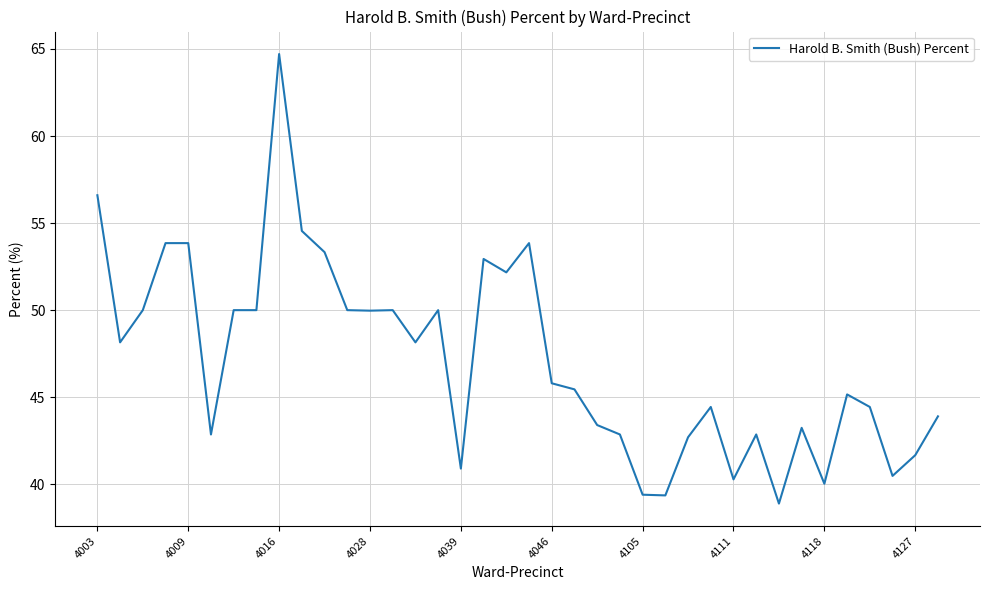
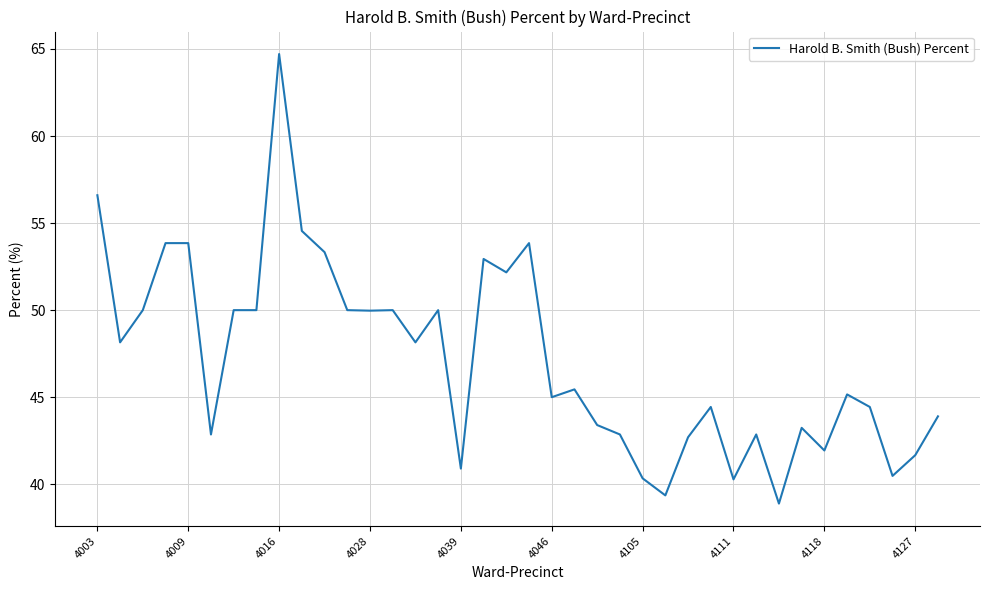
  {
    "4003": 56.6,
    "4009": 53.9,
    "4016": 64.7,
    "4028": 50.0,
    "4039": 40.9,
-   "4046": 45.8,
-   "4105": 39.4,
+   "4046": 45.0,
+   "4105": 40.3,
    "4111": 40.3,
-   "4118": 40.0,
+   "4118": 41.9,
    "4127": 41.7
  }
